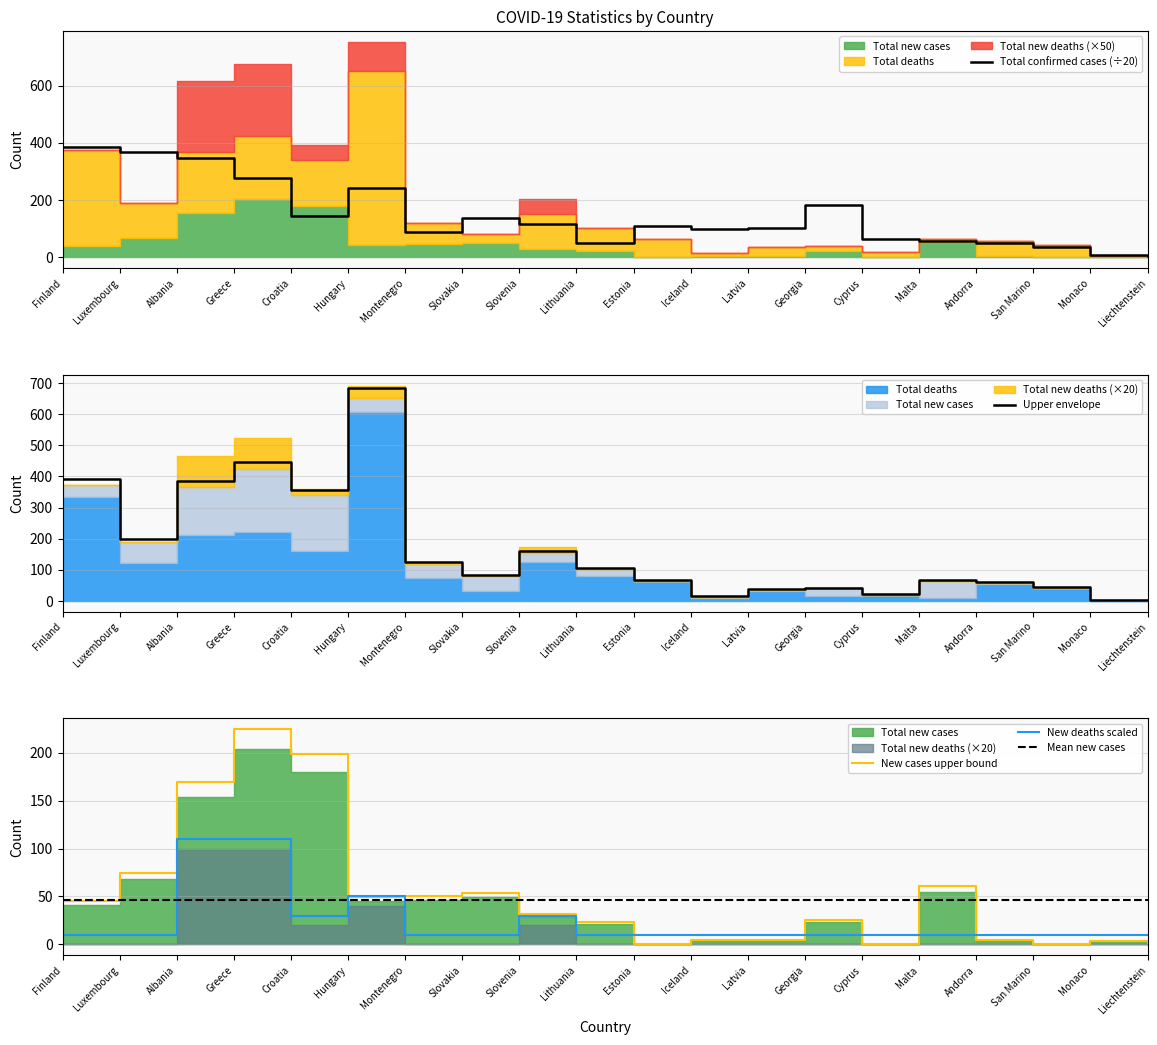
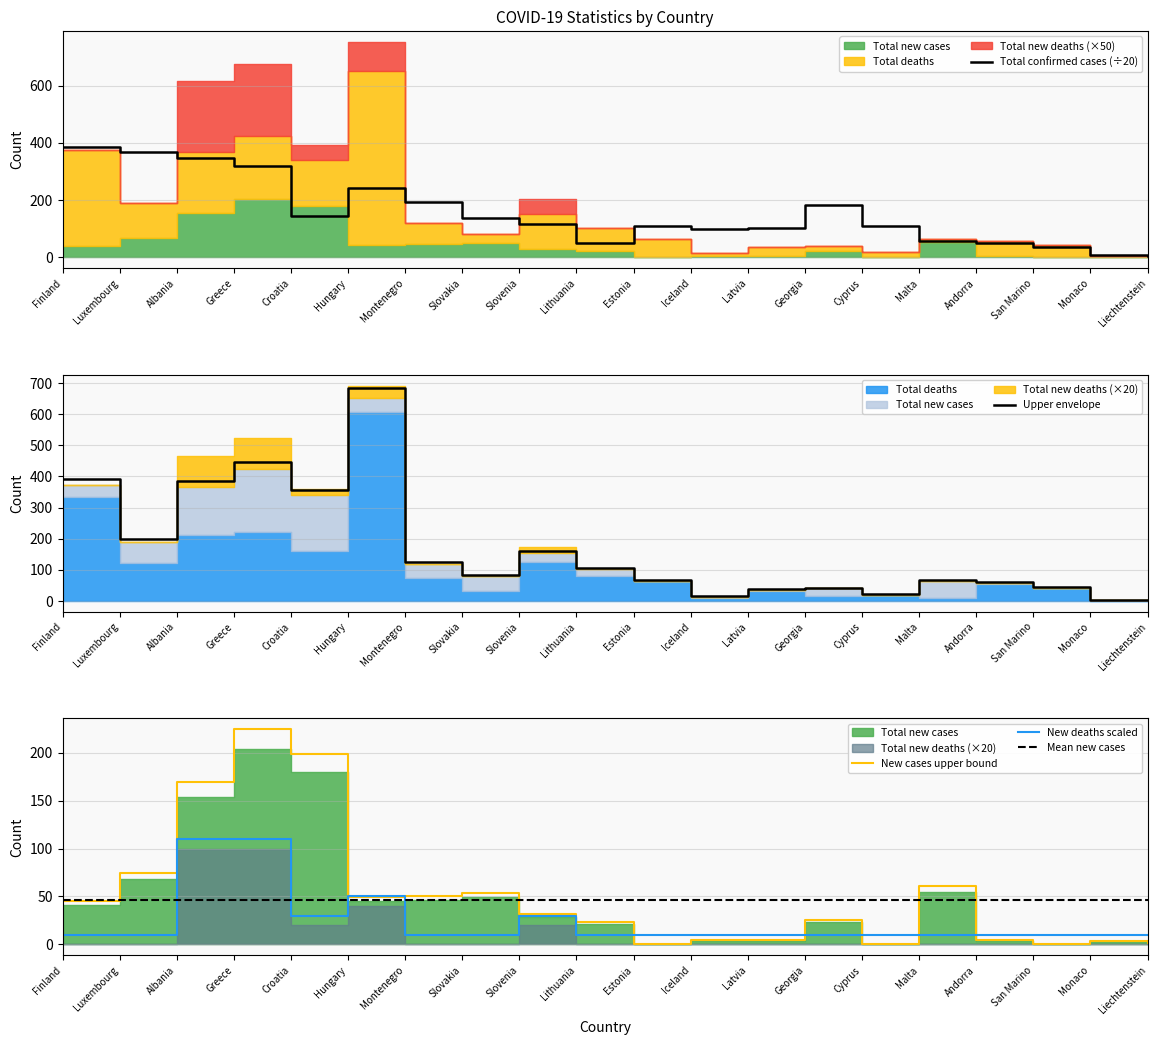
  {
    "COVID-19 Statistics by Country": {
      "Total confirmed cases (÷20)": {
        "Finland": 380,
        "Albania": 350,
-       "Greece": 280,
+       "Greece": 320,
        "Croatia": 150,
        "Hungary": 240,
-       "Montenegro": 90,
+       "Montenegro": 190,
        "Slovakia": 140,
        "Slovenia": 120,
        "Lithuania": 50,
        "Iceland": 100,
        "Latvia": 100,
        "Georgia": 180,
-       "Cyprus": 60
+       "Cyprus": 110
      }
    }
  }
